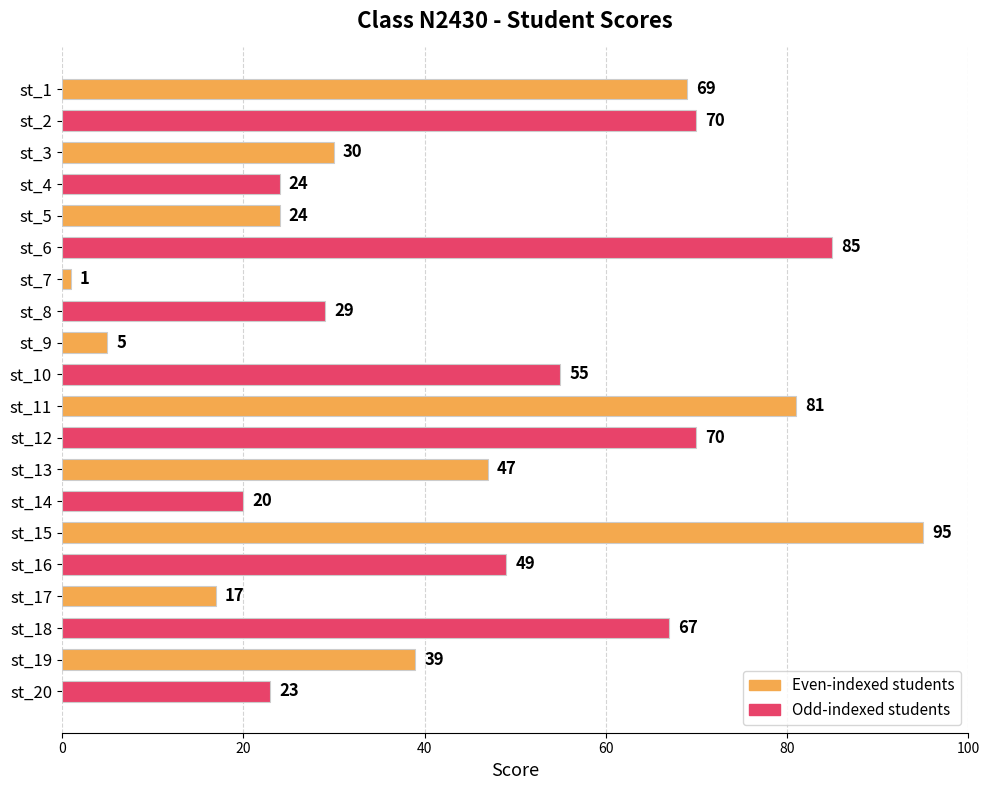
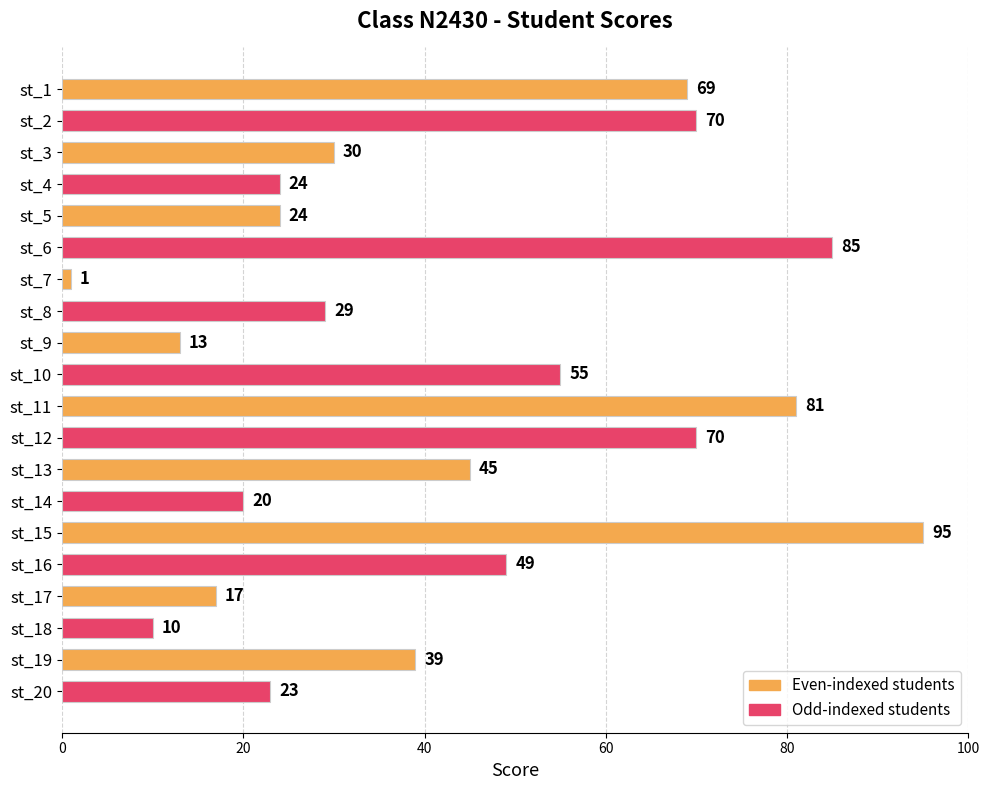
  {
    "st_1": 69,
    "st_2": 70,
    "st_3": 30,
    "st_4": 24,
    "st_5": 24,
    "st_6": 85,
    "st_7": 1,
    "st_8": 29,
-   "st_9": 5,
+   "st_9": 13,
    "st_10": 55,
    "st_11": 81,
    "st_12": 70,
-   "st_13": 47,
+   "st_13": 45,
    "st_14": 20,
    "st_15": 95,
    "st_16": 49,
    "st_17": 17,
-   "st_18": 67,
+   "st_18": 10,
    "st_19": 39,
    "st_20": 23
  }
